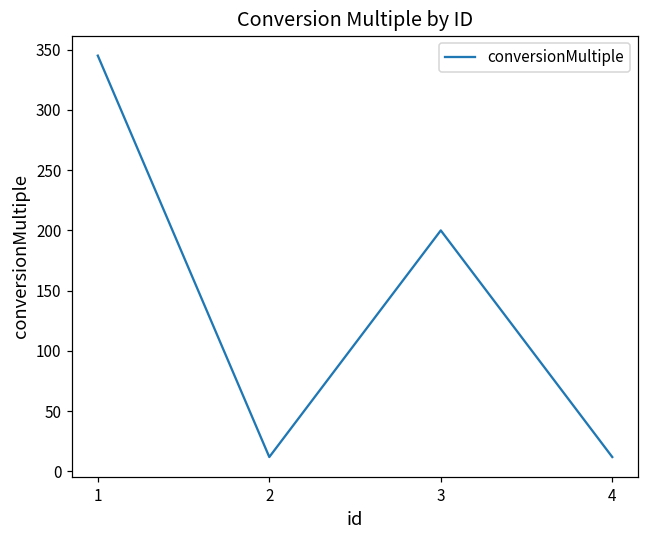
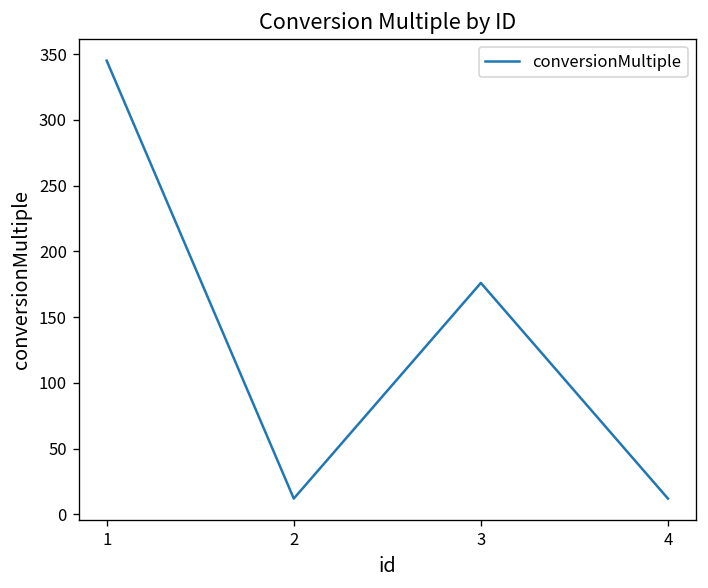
  {
    "1": 345,
    "2": 12,
-   "3": 200,
+   "3": 176,
    "4": 12
  }
